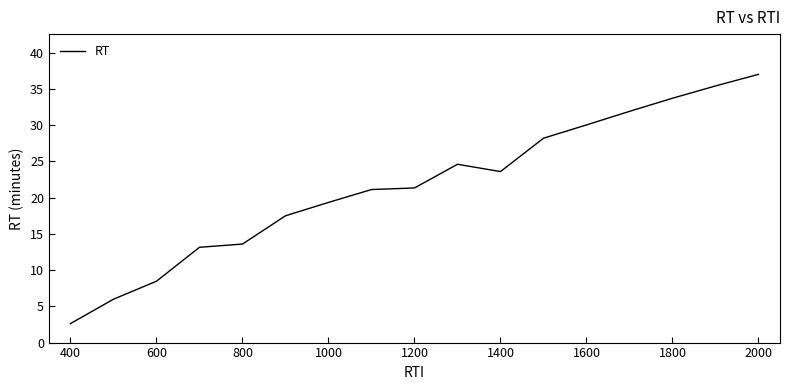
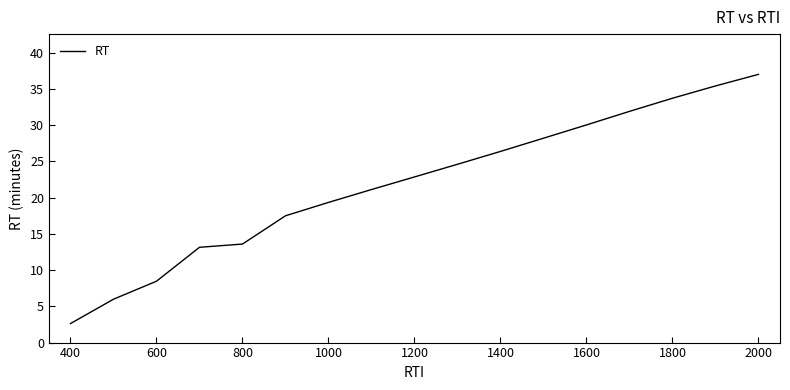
  {
    "400": 3,
    "600": 8,
    "800": 14,
    "1000": 19,
-   "1200": 21,
-   "1400": 24,
+   "1200": 23,
+   "1400": 26,
    "1600": 30,
    "1800": 34,
    "2000": 37
  }
